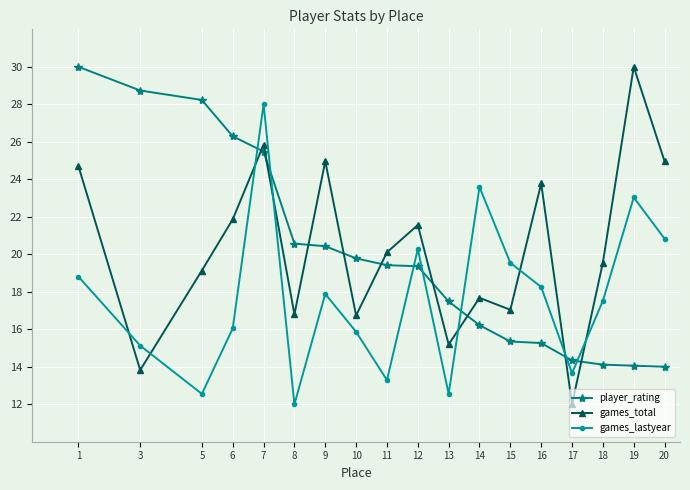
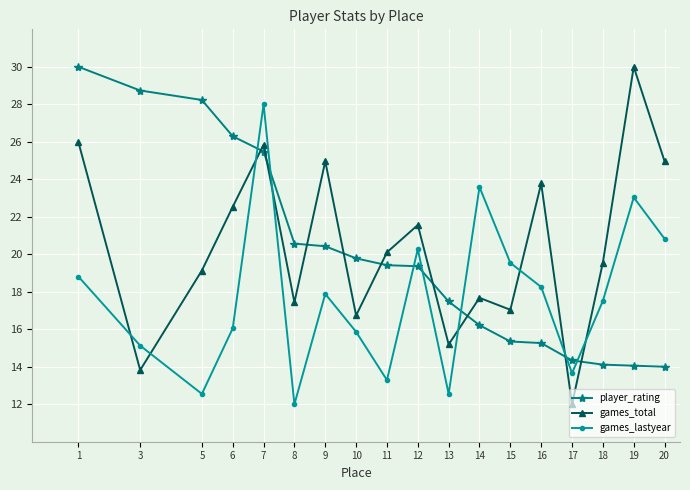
  {
    "games_total": {
-     "1": 24.7,
+     "1": 26.0,
      "3": 13.8,
      "5": 19.1,
-     "6": 21.9,
+     "6": 22.5,
      "7": 25.8,
-     "8": 16.8,
+     "8": 17.4,
      "9": 25.0,
      "10": 16.7,
      "11": 20.1,
      "12": 21.6,
      "13": 15.2,
      "14": 17.7,
      "15": 17.0,
      "16": 23.8,
      "18": 19.6,
      "19": 30.0,
      "20": 25.0
    }
  }
